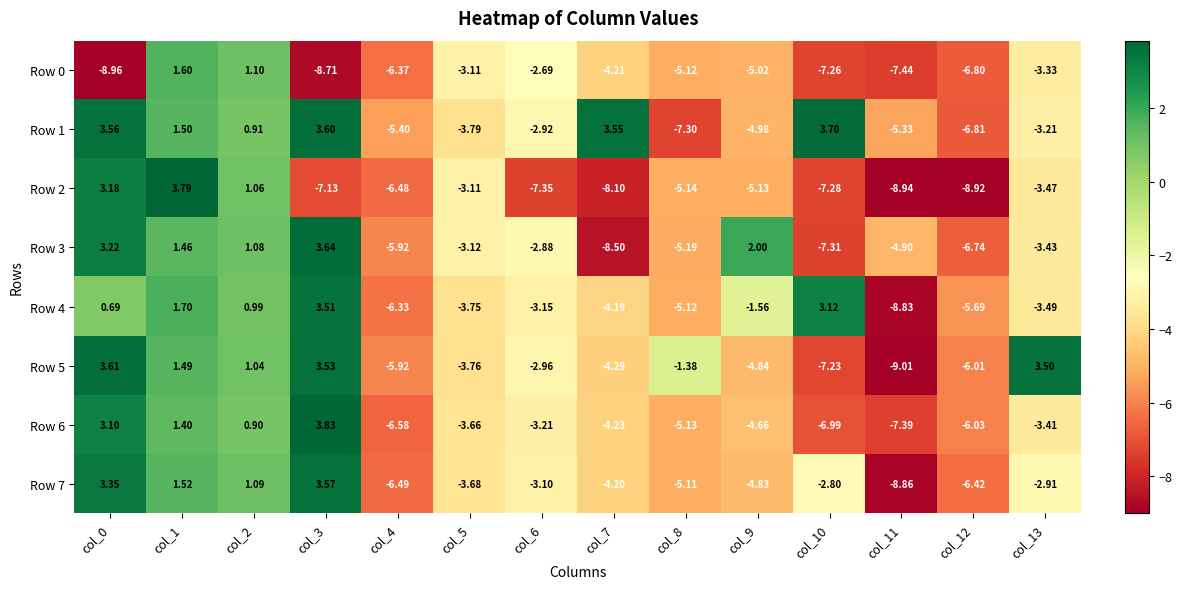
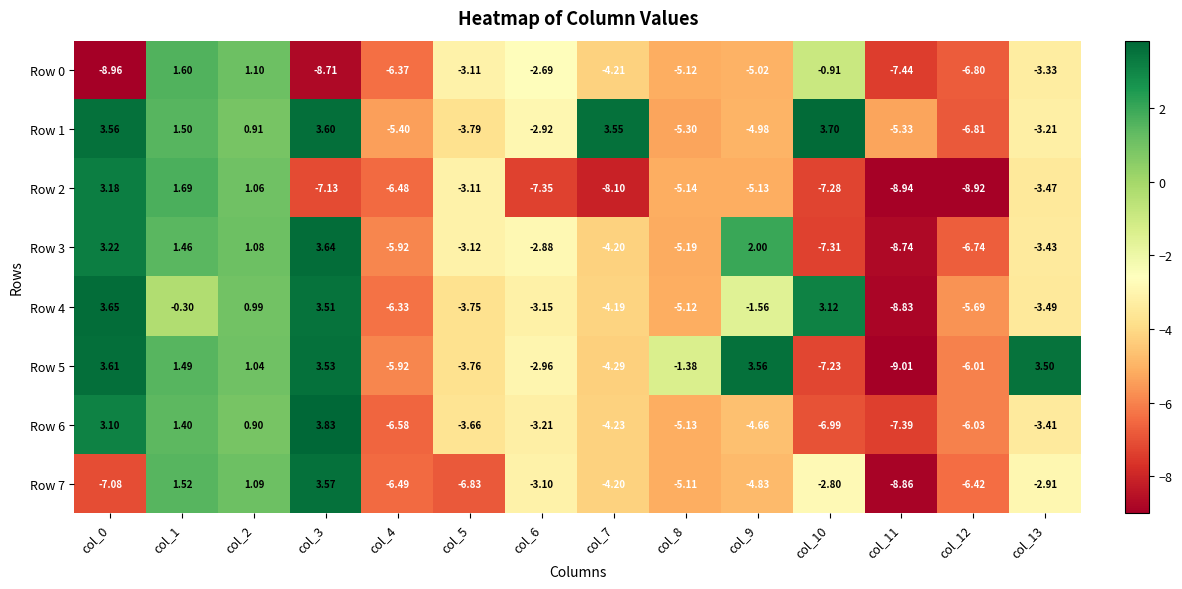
  {
    "Row 0": {
      "col_0": -8.96,
      "col_1": 1.60,
      "col_2": 1.10,
      "col_3": -8.71,
      "col_4": -6.37,
      "col_5": -3.11,
      "col_6": -2.69,
      "col_7": -4.21,
      "col_8": -5.12,
      "col_9": -5.02,
-     "col_10": -7.26,
+     "col_10": -0.91,
      "col_11": -7.44,
      "col_12": -6.80,
      "col_13": -3.33
    },
    "Row 1": {
      "col_0": 3.56,
      "col_1": 1.50,
      "col_2": 0.91,
      "col_3": 3.60,
      "col_4": -5.40,
      "col_5": -3.79,
      "col_6": -2.92,
      "col_7": 3.55,
-     "col_8": -7.30,
+     "col_8": -5.30,
      "col_9": -4.98,
      "col_10": 3.70,
      "col_11": -5.33,
      "col_12": -6.81,
      "col_13": -3.21
    },
    "Row 2": {
      "col_0": 3.18,
-     "col_1": 3.79,
+     "col_1": 1.69,
      "col_2": 1.06,
      "col_3": -7.13,
      "col_4": -6.48,
      "col_5": -3.11,
      "col_6": -7.35,
      "col_7": -8.10,
      "col_8": -5.14,
      "col_9": -5.13,
      "col_10": -7.28,
      "col_11": -8.94,
      "col_12": -8.92,
      "col_13": -3.47
    },
    "Row 3": {
      "col_0": 3.22,
      "col_1": 1.46,
      "col_2": 1.08,
      "col_3": 3.64,
      "col_4": -5.92,
      "col_5": -3.12,
      "col_6": -2.88,
-     "col_7": -8.50,
+     "col_7": -4.20,
      "col_8": -5.19,
      "col_9": 2.00,
      "col_10": -7.31,
-     "col_11": -4.90,
+     "col_11": -8.74,
      "col_12": -6.74,
      "col_13": -3.43
    },
    "Row 4": {
-     "col_0": 0.69,
-     "col_1": 1.70,
+     "col_0": 3.65,
+     "col_1": -0.30,
      "col_2": 0.99,
      "col_3": 3.51,
      "col_4": -6.33,
      "col_5": -3.75,
      "col_6": -3.15,
      "col_7": -4.19,
      "col_8": -5.12,
      "col_9": -1.56,
      "col_10": 3.12,
      "col_11": -8.83,
      "col_12": -5.69,
      "col_13": -3.49
    },
    "Row 5": {
      "col_0": 3.61,
      "col_1": 1.49,
      "col_2": 1.04,
      "col_3": 3.53,
      "col_4": -5.92,
      "col_5": -3.76,
      "col_6": -2.96,
      "col_7": -4.29,
      "col_8": -1.38,
-     "col_9": -4.84,
+     "col_9": 3.56,
      "col_10": -7.23,
      "col_11": -9.01,
      "col_12": -6.01,
      "col_13": 3.50
    },
    "Row 6": {
      "col_0": 3.10,
      "col_1": 1.40,
      "col_2": 0.90,
      "col_3": 3.83,
      "col_4": -6.58,
      "col_5": -3.66,
      "col_6": -3.21,
      "col_7": -4.23,
      "col_8": -5.13,
      "col_9": -4.66,
      "col_10": -6.99,
      "col_11": -7.39,
      "col_12": -6.03,
      "col_13": -3.41
    },
    "Row 7": {
-     "col_0": 3.35,
+     "col_0": -7.08,
      "col_1": 1.52,
      "col_2": 1.09,
      "col_3": 3.57,
      "col_4": -6.49,
-     "col_5": -3.68,
+     "col_5": -6.83,
      "col_6": -3.10,
      "col_7": -4.20,
      "col_8": -5.11,
      "col_9": -4.83,
      "col_10": -2.80,
      "col_11": -8.86,
      "col_12": -6.42,
      "col_13": -2.91
    }
  }
